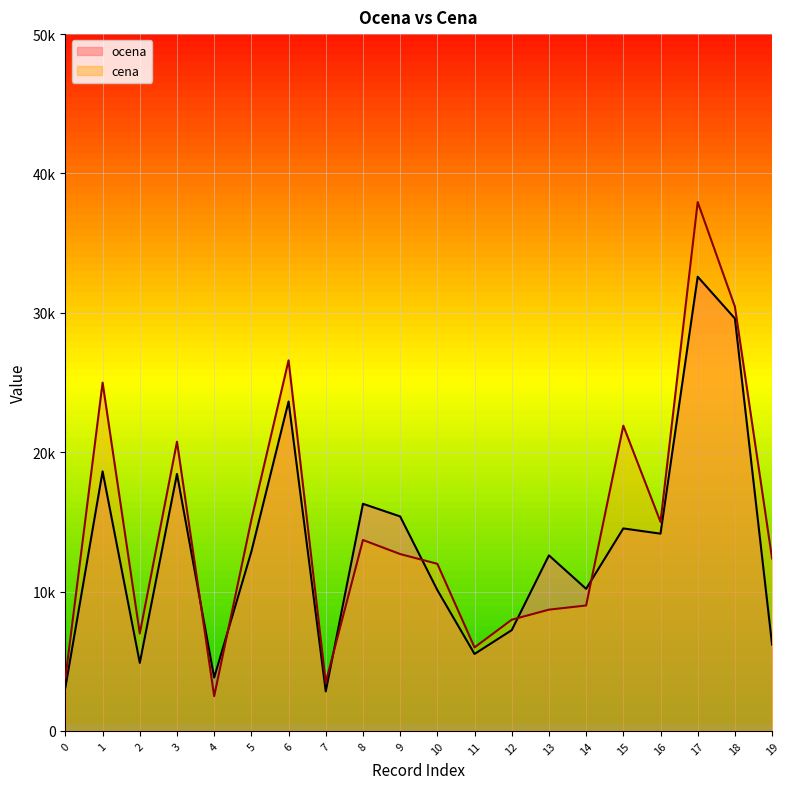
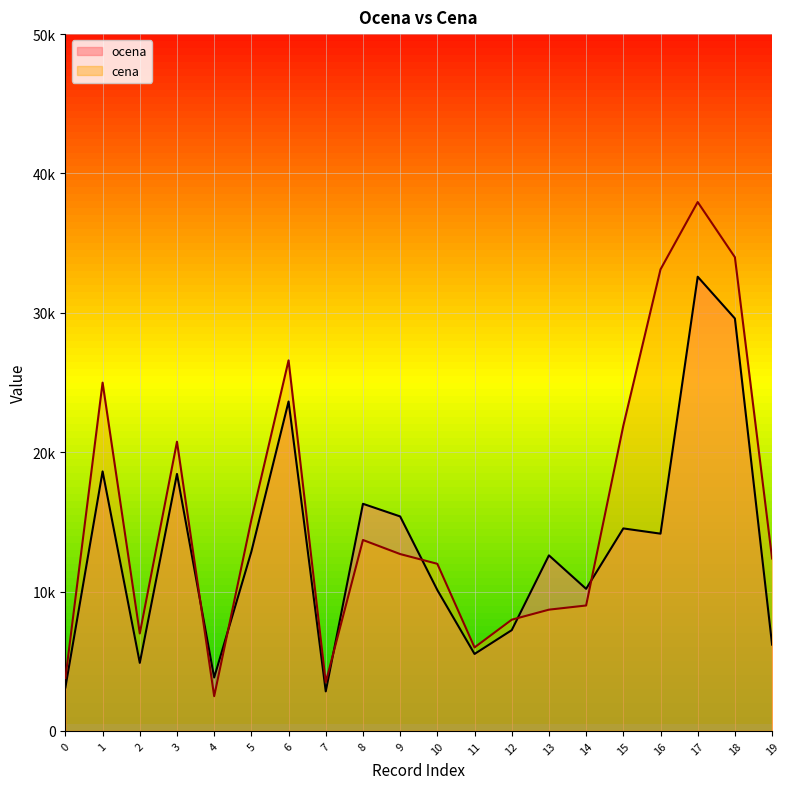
  {
    "ocena": {
      "0": 3100,
      "1": 18600,
      "2": 4900,
      "3": 18400,
      "4": 3800,
      "5": 12900,
      "6": 23600,
      "7": 2800,
      "8": 16300,
      "9": 15400,
      "10": 10100,
      "11": 5500,
      "12": 7200,
      "13": 12600,
      "14": 10200,
      "15": 14500,
      "16": 14200,
      "17": 32600,
      "18": 29600,
      "19": 6200
    },
    "cena": {
      "0": 3800,
      "1": 25000,
      "2": 7000,
      "3": 20800,
      "4": 2500,
      "5": 15200,
      "6": 26600,
      "7": 3500,
      "8": 13700,
      "9": 12700,
      "10": 12000,
      "11": 6000,
      "12": 8000,
      "13": 8700,
      "14": 9000,
      "15": 21900,
-     "16": 15000,
+     "16": 33100,
      "17": 38000,
-     "18": 30400,
+     "18": 34000,
      "19": 12400
    }
  }
